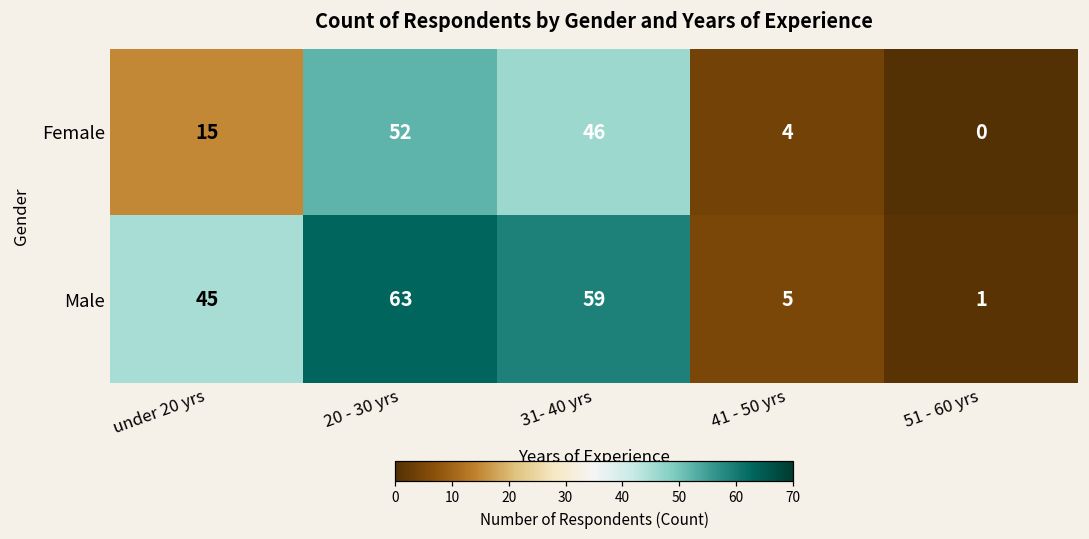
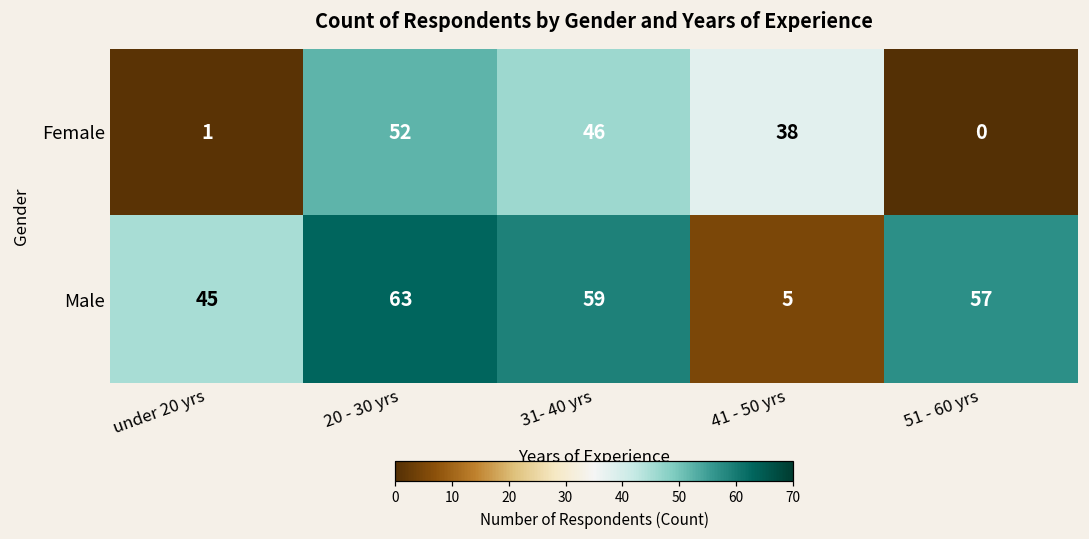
  {
    "Female": {
-     "under 20 yrs": 15,
+     "under 20 yrs": 1,
      "20 - 30 yrs": 52,
      "31- 40 yrs": 46,
-     "41 - 50 yrs": 4,
+     "41 - 50 yrs": 38,
      "51 - 60 yrs": 0
    },
    "Male": {
      "under 20 yrs": 45,
      "20 - 30 yrs": 63,
      "31- 40 yrs": 59,
      "41 - 50 yrs": 5,
-     "51 - 60 yrs": 1
+     "51 - 60 yrs": 57
    }
  }
